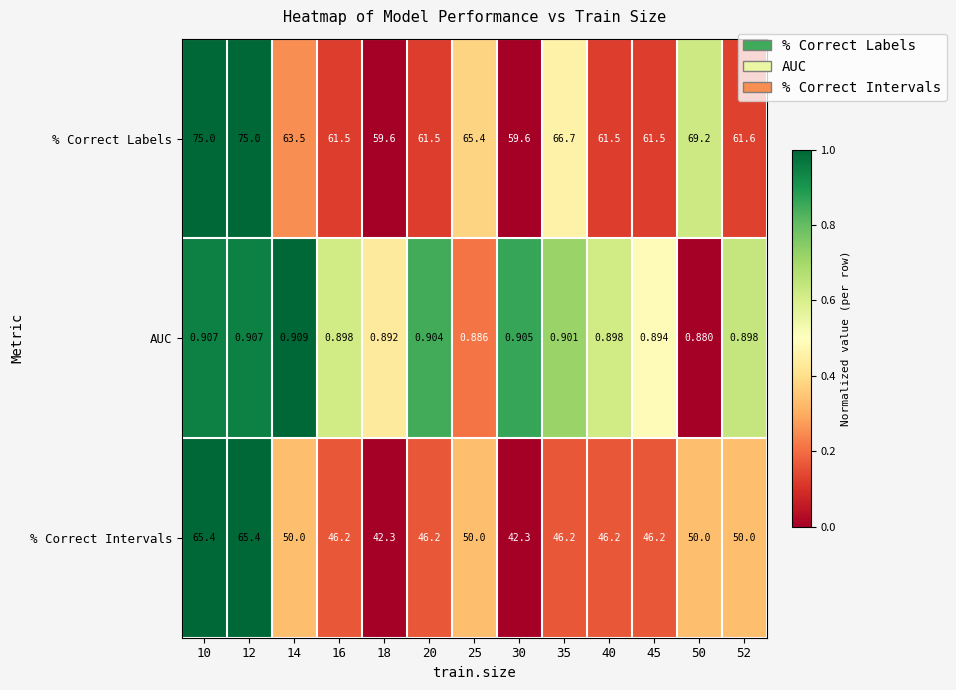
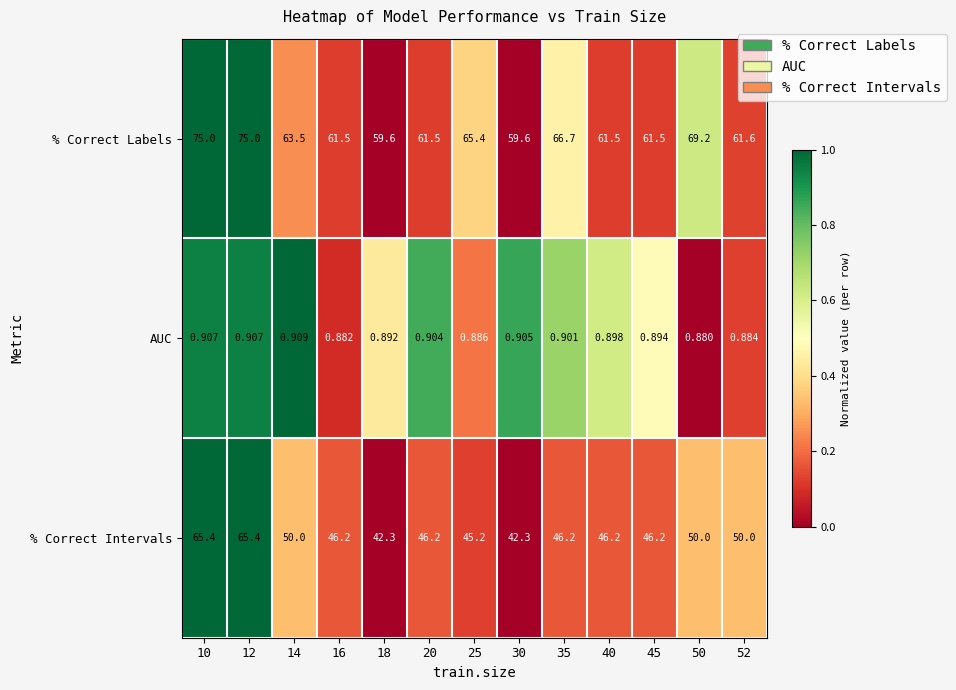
  {
    "% Correct Labels": {
      "10": 75.0,
      "12": 75.0,
      "14": 63.5,
      "16": 61.5,
      "18": 59.6,
      "20": 61.5,
      "25": 65.4,
      "30": 59.6,
      "35": 66.7,
      "40": 61.5,
      "45": 61.5,
      "50": 69.2,
      "52": 61.6
    },
    "AUC": {
      "10": 0.907,
      "12": 0.907,
      "14": 0.909,
-     "16": 0.898,
+     "16": 0.882,
      "18": 0.892,
      "20": 0.904,
      "25": 0.886,
      "30": 0.905,
      "35": 0.901,
      "40": 0.898,
      "45": 0.894,
      "50": 0.880,
-     "52": 0.898
+     "52": 0.884
    },
    "% Correct Intervals": {
      "10": 65.4,
      "12": 65.4,
      "14": 50.0,
      "16": 46.2,
      "18": 42.3,
      "20": 46.2,
-     "25": 50.0,
+     "25": 45.2,
      "30": 42.3,
      "35": 46.2,
      "40": 46.2,
      "45": 46.2,
      "50": 50.0,
      "52": 50.0
    }
  }
